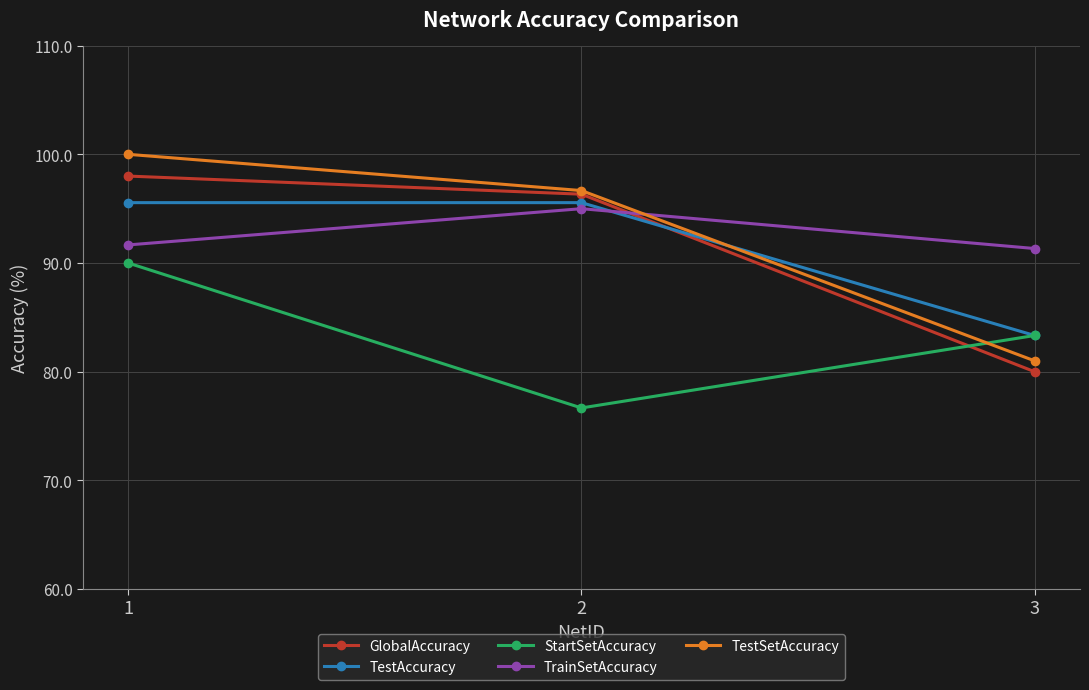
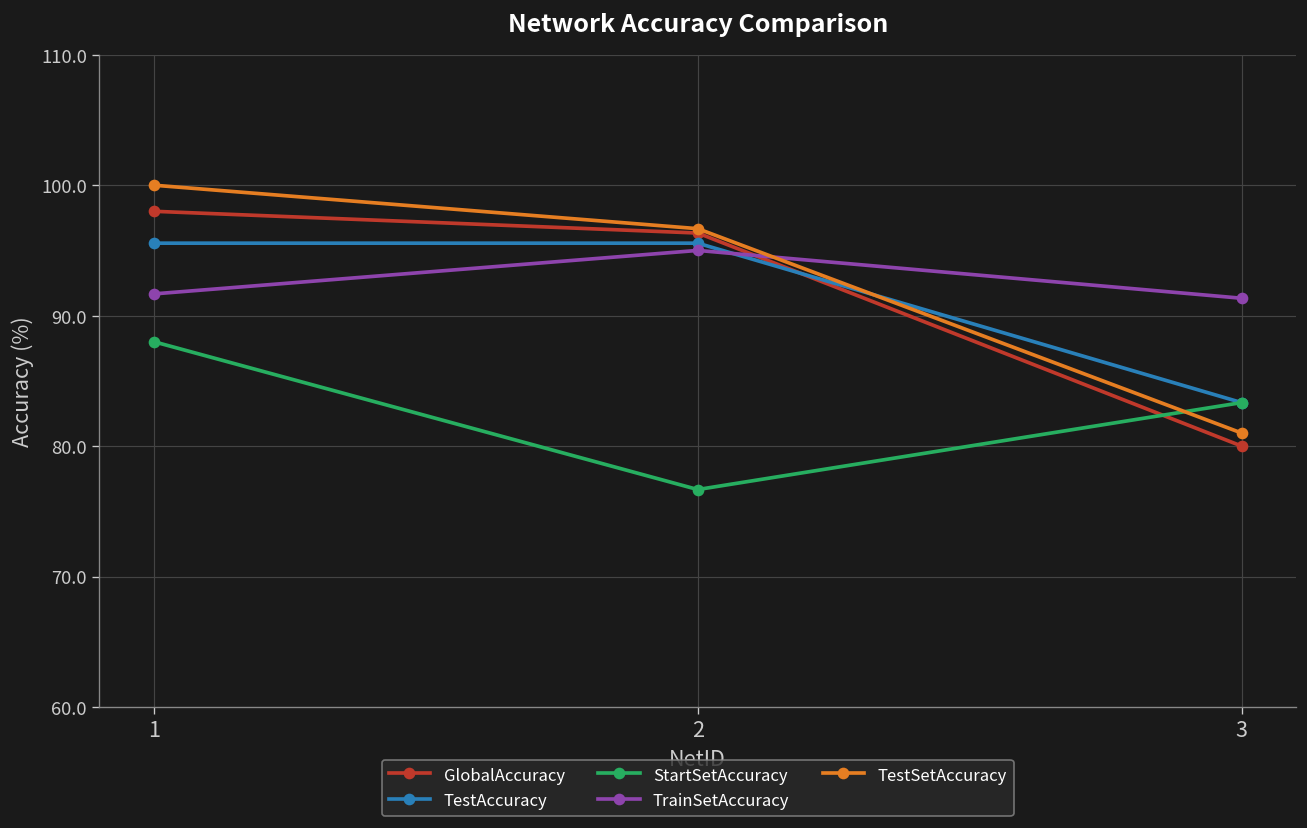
  {
    "GlobalAccuracy": {
      "1": 98,
      "2": 96.3,
      "3": 80
    },
    "TestAccuracy": {
      "1": 95.6,
      "2": 95.6
    },
    "StartSetAccuracy": {
-     "1": 90,
+     "1": 88,
      "2": 76.7
    },
    "TrainSetAccuracy": {
      "1": 91.7,
      "2": 95,
      "3": 91.3
    },
    "TestSetAccuracy": {
      "1": 100,
      "2": 96.7,
      "3": 81
    }
  }
